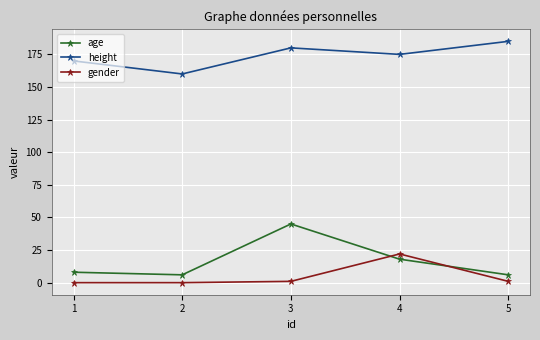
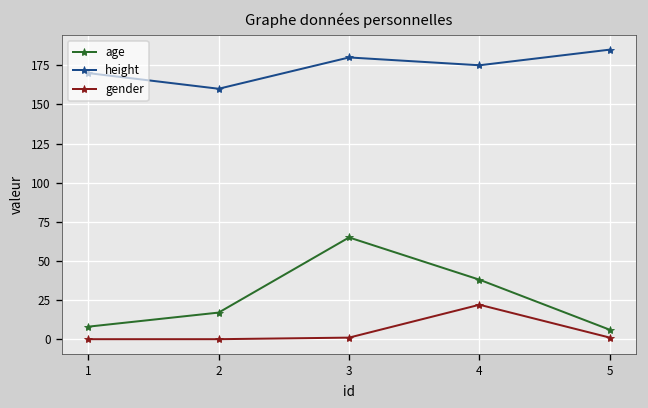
  {
    "age": {
      "1": 8,
-     "2": 6,
-     "3": 45,
-     "4": 18,
+     "2": 17,
+     "3": 65,
+     "4": 38,
      "5": 6
    },
    "height": {
      "2": 160,
      "3": 180,
      "4": 175,
      "5": 185
    },
    "gender": {
      "1": 0,
      "2": 0,
      "3": 1,
      "4": 22,
      "5": 1
    }
  }
